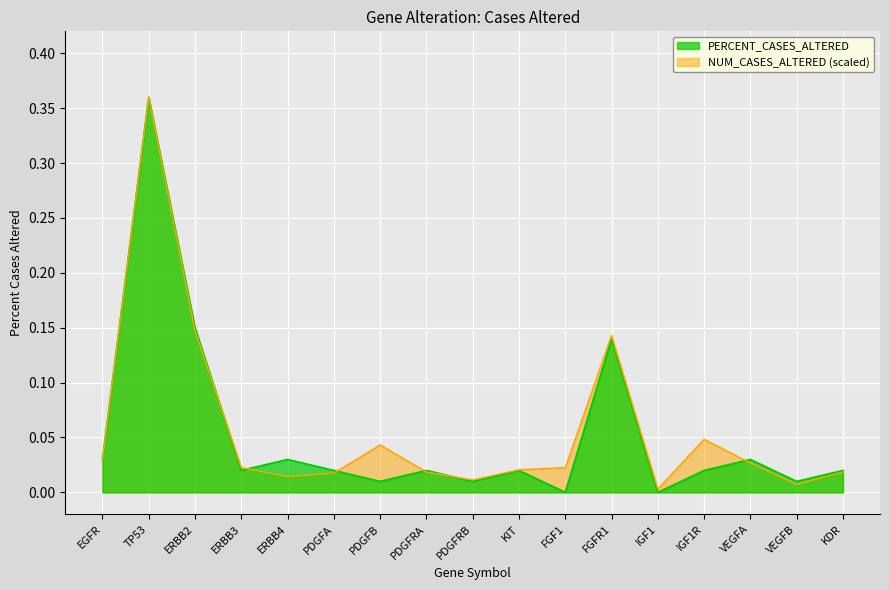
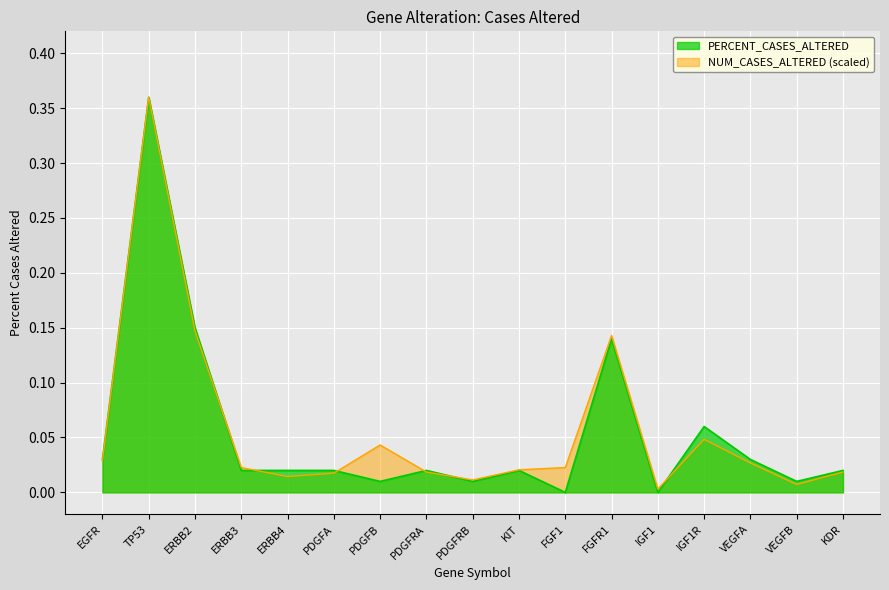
  {
    "PERCENT_CASES_ALTERED": {
      "ERBB2": 0.15,
      "ERBB3": 0.02,
-     "ERBB4": 0.03,
+     "ERBB4": 0.02,
      "PDGFA": 0.02,
      "PDGFB": 0.01,
      "FGF1": 0.00,
      "FGFR1": 0.14,
      "IGF1": 0.00,
-     "IGF1R": 0.02,
+     "IGF1R": 0.06,
      "VEGFA": 0.03,
      "VEGFB": 0.01
    },
    "NUM_CASES_ALTERED (scaled)": {
      "ERBB2": 0.147,
      "ERBB3": 0.023,
      "ERBB4": 0.014,
      "PDGFA": 0.017,
      "PDGFB": 0.043,
      "FGF1": 0.023,
      "FGFR1": 0.143,
      "IGF1": 0.003,
      "IGF1R": 0.05,
      "VEGFA": 0.027,
      "VEGFB": 0.007
    }
  }
